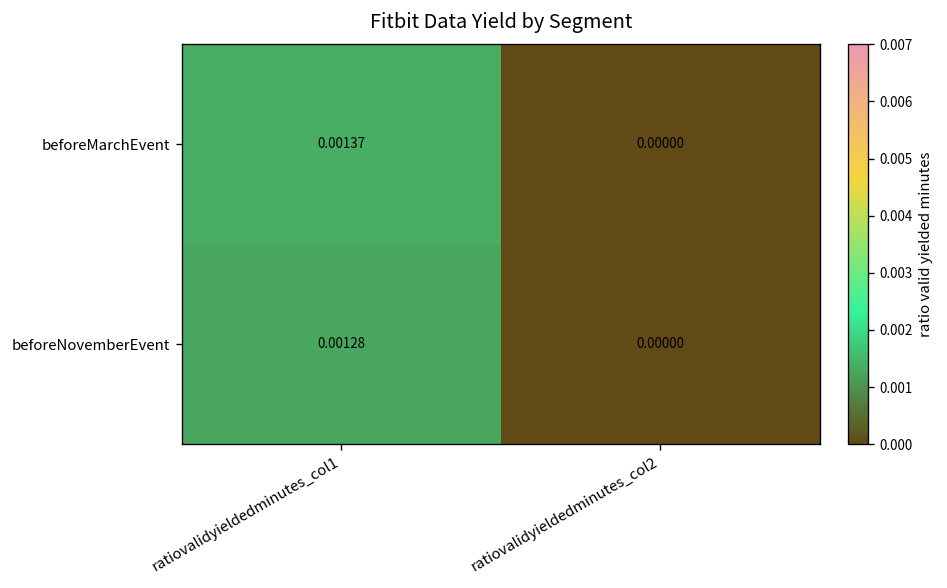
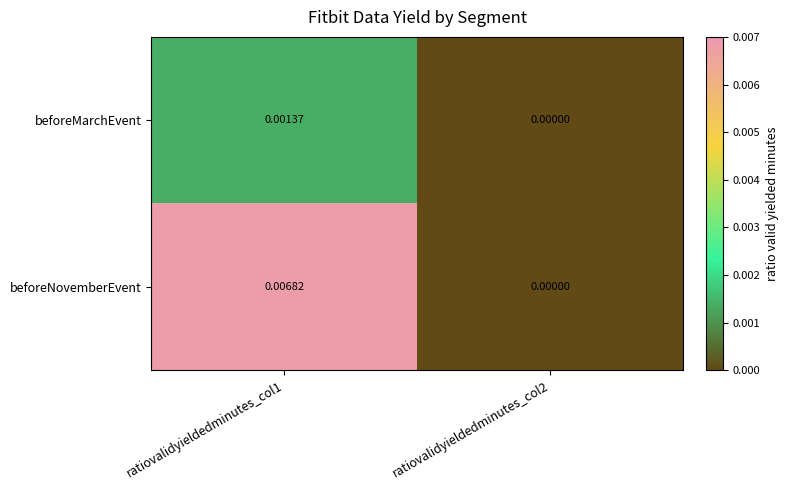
  {
    "beforeMarchEvent": {
      "ratiovalidyieldedminutes_col1": 0.00137,
      "ratiovalidyieldedminutes_col2": 0.00000
    },
    "beforeNovemberEvent": {
-     "ratiovalidyieldedminutes_col1": 0.00128,
+     "ratiovalidyieldedminutes_col1": 0.00682,
      "ratiovalidyieldedminutes_col2": 0.00000
    }
  }
